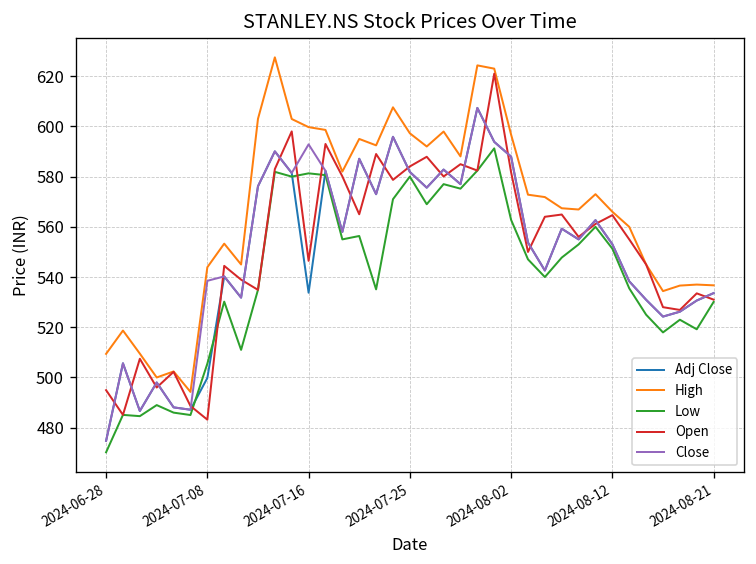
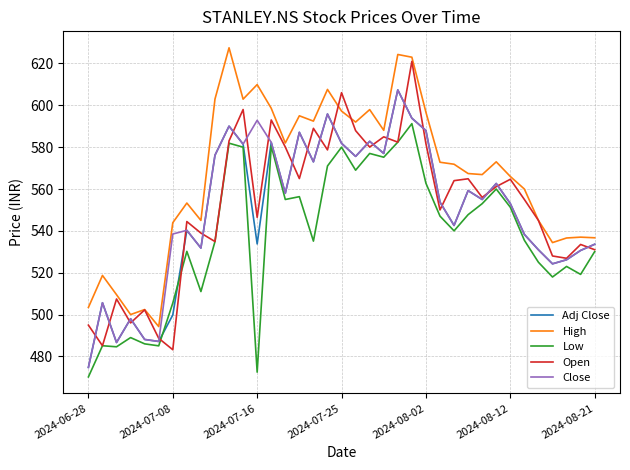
  {
    "Adj Close": {
      "2024-07-08": 500,
      "2024-07-16": 534
    },
    "High": {
-     "2024-06-28": 509,
+     "2024-06-28": 503,
      "2024-07-08": 544,
-     "2024-07-16": 600,
+     "2024-07-16": 610,
      "2024-07-25": 597,
      "2024-08-02": 597,
      "2024-08-12": 566,
      "2024-08-21": 537
    },
    "Low": {
      "2024-06-28": 470,
      "2024-07-08": 506,
-     "2024-07-16": 581,
+     "2024-07-16": 472,
      "2024-07-25": 580,
      "2024-08-02": 563,
      "2024-08-12": 551
    },
    "Open": {
      "2024-06-28": 495,
      "2024-07-08": 483,
      "2024-07-16": 546,
-     "2024-07-25": 584,
+     "2024-07-25": 606,
      "2024-08-02": 582,
      "2024-08-12": 565
    },
    "Close": {
      "2024-07-08": 539,
      "2024-07-16": 593
    }
  }
